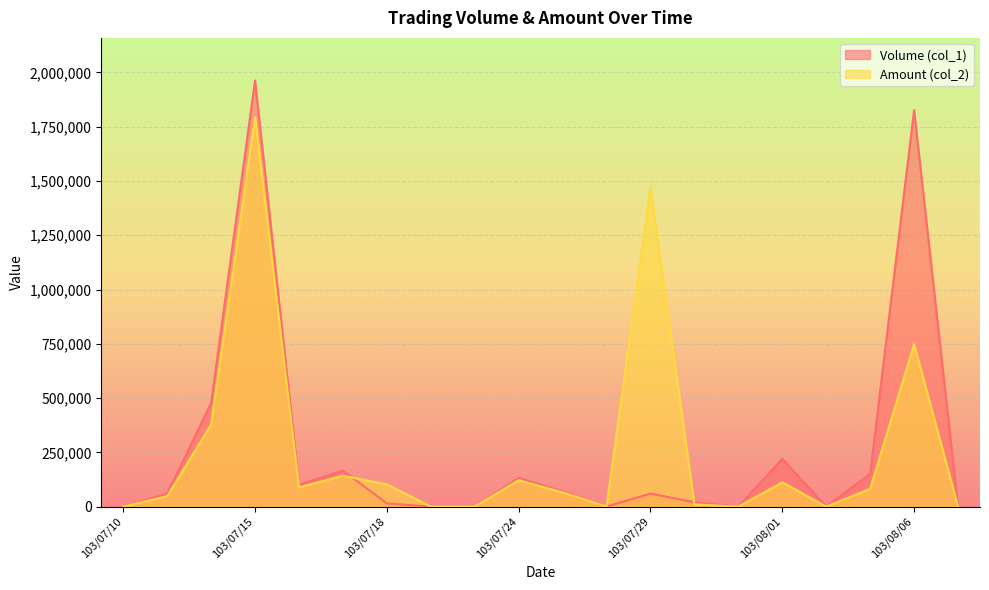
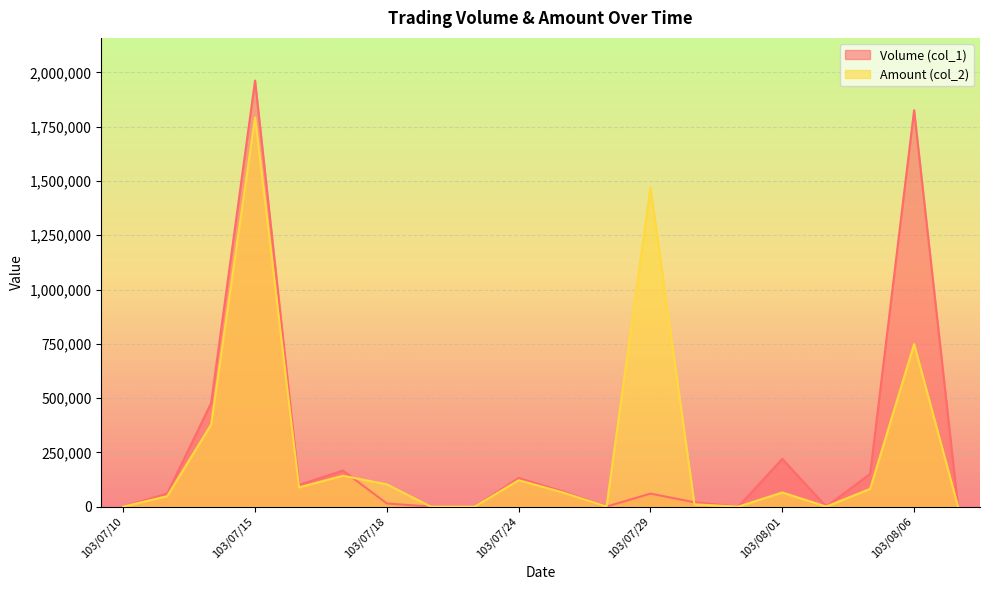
  {
    "Volume (col_1)": {
      "103/07/15": "1,960,000",
      "103/07/18": "10,000",
      "103/07/29": "60,000",
      "103/08/01": "220,000",
      "103/08/06": "1,830,000"
    },
    "Amount (col_2)": {
      "103/07/15": "1,790,000",
      "103/07/18": "100,000",
      "103/07/29": "1,470,000",
-     "103/08/01": "110,000",
+     "103/08/01": "70,000",
      "103/08/06": "750,000"
    }
  }
